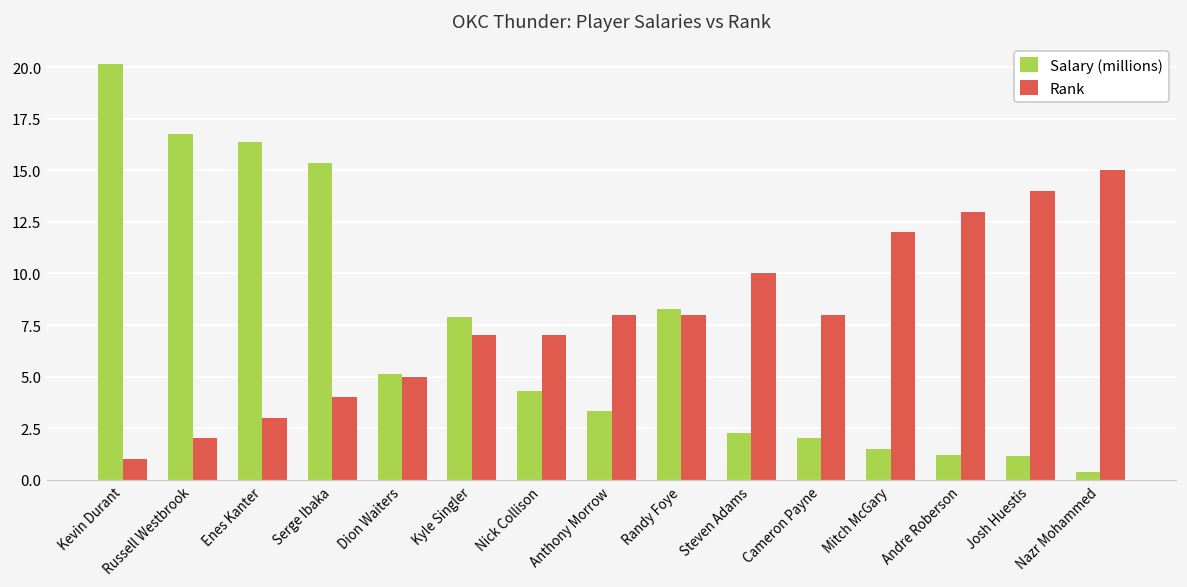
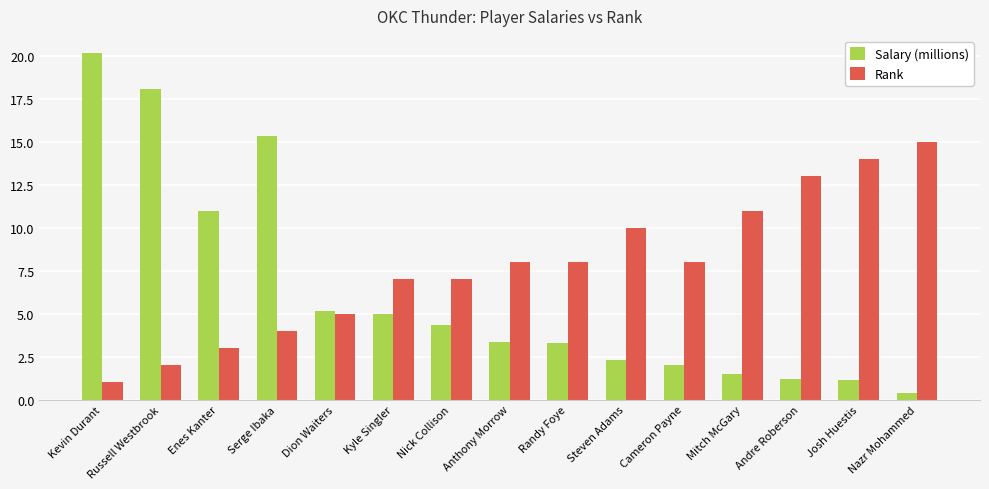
  {
    "Salary (millions)": {
      "Kevin Durant": 20.2,
-     "Russell Westbrook": 16.7,
-     "Enes Kanter": 16.4,
+     "Russell Westbrook": 18.1,
+     "Enes Kanter": 11.0,
      "Serge Ibaka": 15.4,
      "Dion Waiters": 5.1,
-     "Kyle Singler": 7.9,
+     "Kyle Singler": 5.0,
      "Nick Collison": 4.3,
      "Anthony Morrow": 3.3,
-     "Randy Foye": 8.3,
+     "Randy Foye": 3.3,
      "Steven Adams": 2.3,
      "Cameron Payne": 2.0,
      "Mitch McGary": 1.5,
      "Andre Roberson": 1.2,
      "Josh Huestis": 1.1,
      "Nazr Mohammed": 0.4
    },
    "Rank": {
      "Kevin Durant": 1,
      "Russell Westbrook": 2,
      "Enes Kanter": 3,
      "Serge Ibaka": 4,
      "Dion Waiters": 5,
      "Kyle Singler": 7,
      "Nick Collison": 7,
      "Anthony Morrow": 8,
      "Randy Foye": 8,
      "Steven Adams": 10,
      "Cameron Payne": 8,
-     "Mitch McGary": 12,
+     "Mitch McGary": 11,
      "Andre Roberson": 13,
      "Josh Huestis": 14,
      "Nazr Mohammed": 15
    }
  }
